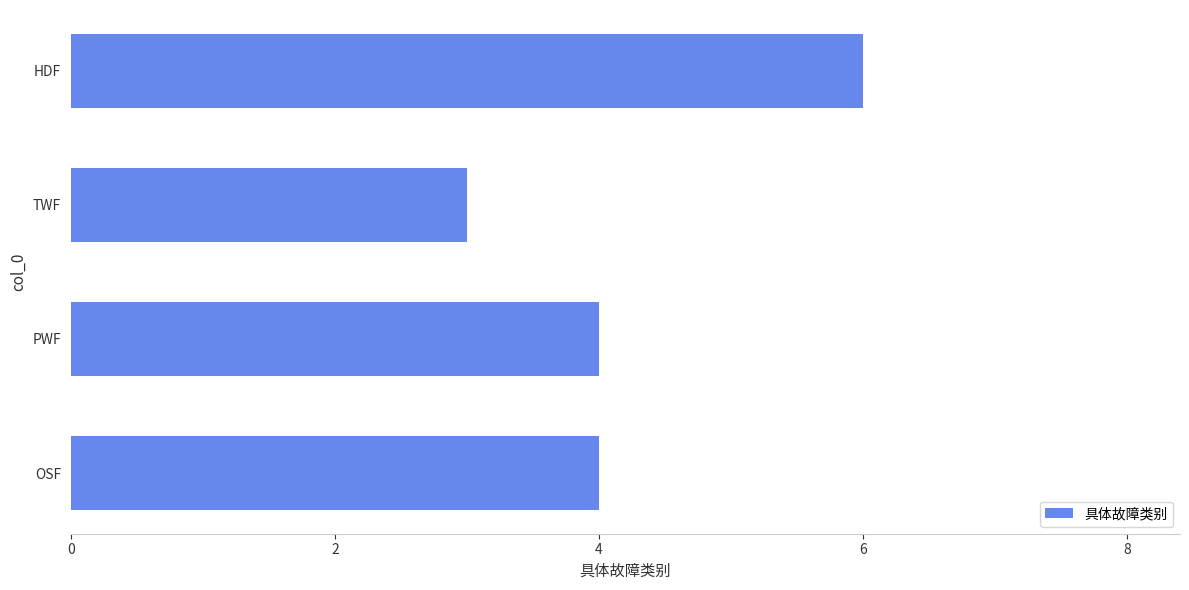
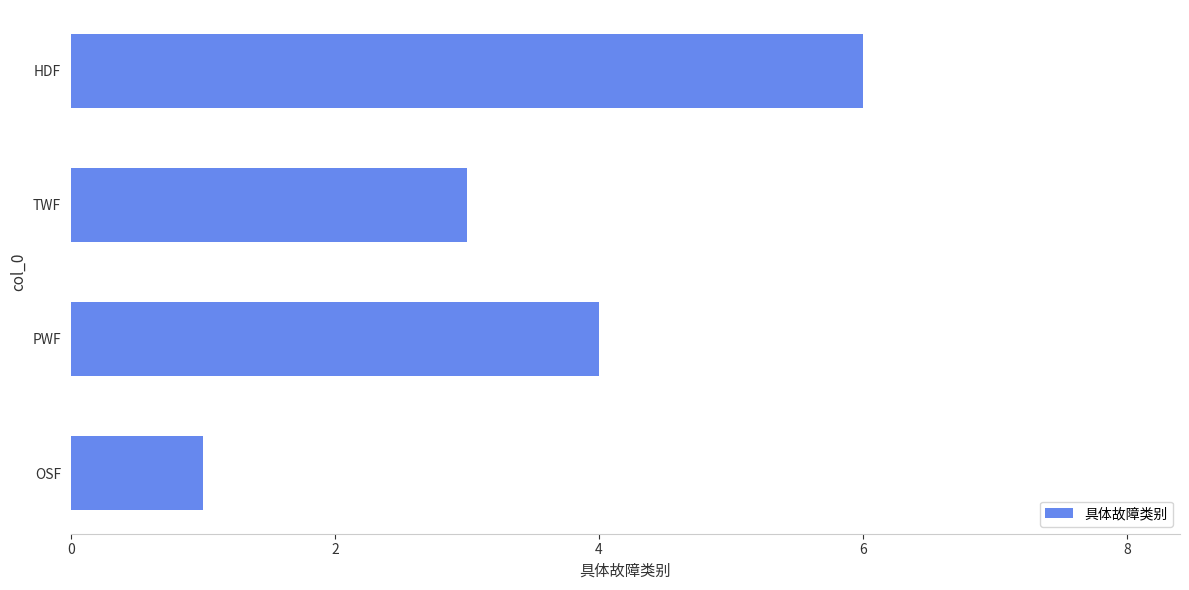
  {
    "HDF": 6,
    "TWF": 3,
    "PWF": 4,
-   "OSF": 4
+   "OSF": 1
  }
